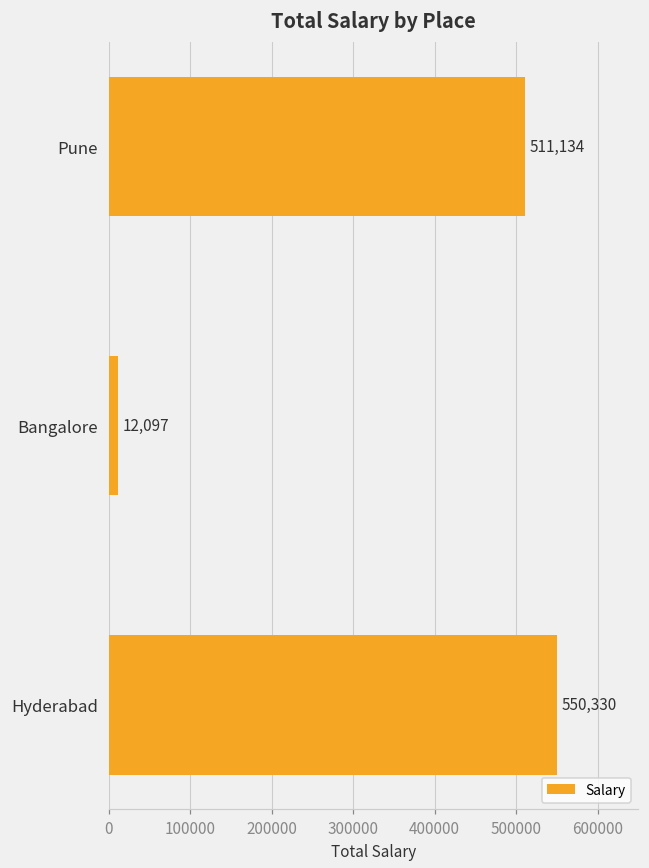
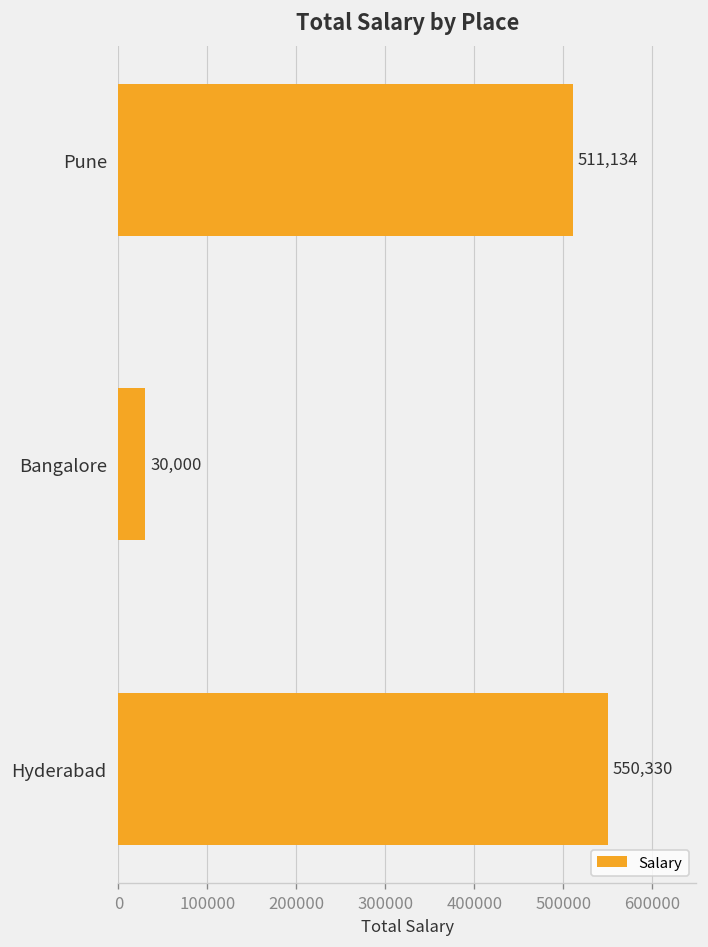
  {
    "Pune": "511,134",
-   "Bangalore": "12,097",
+   "Bangalore": "30,000",
    "Hyderabad": "550,330"
  }
